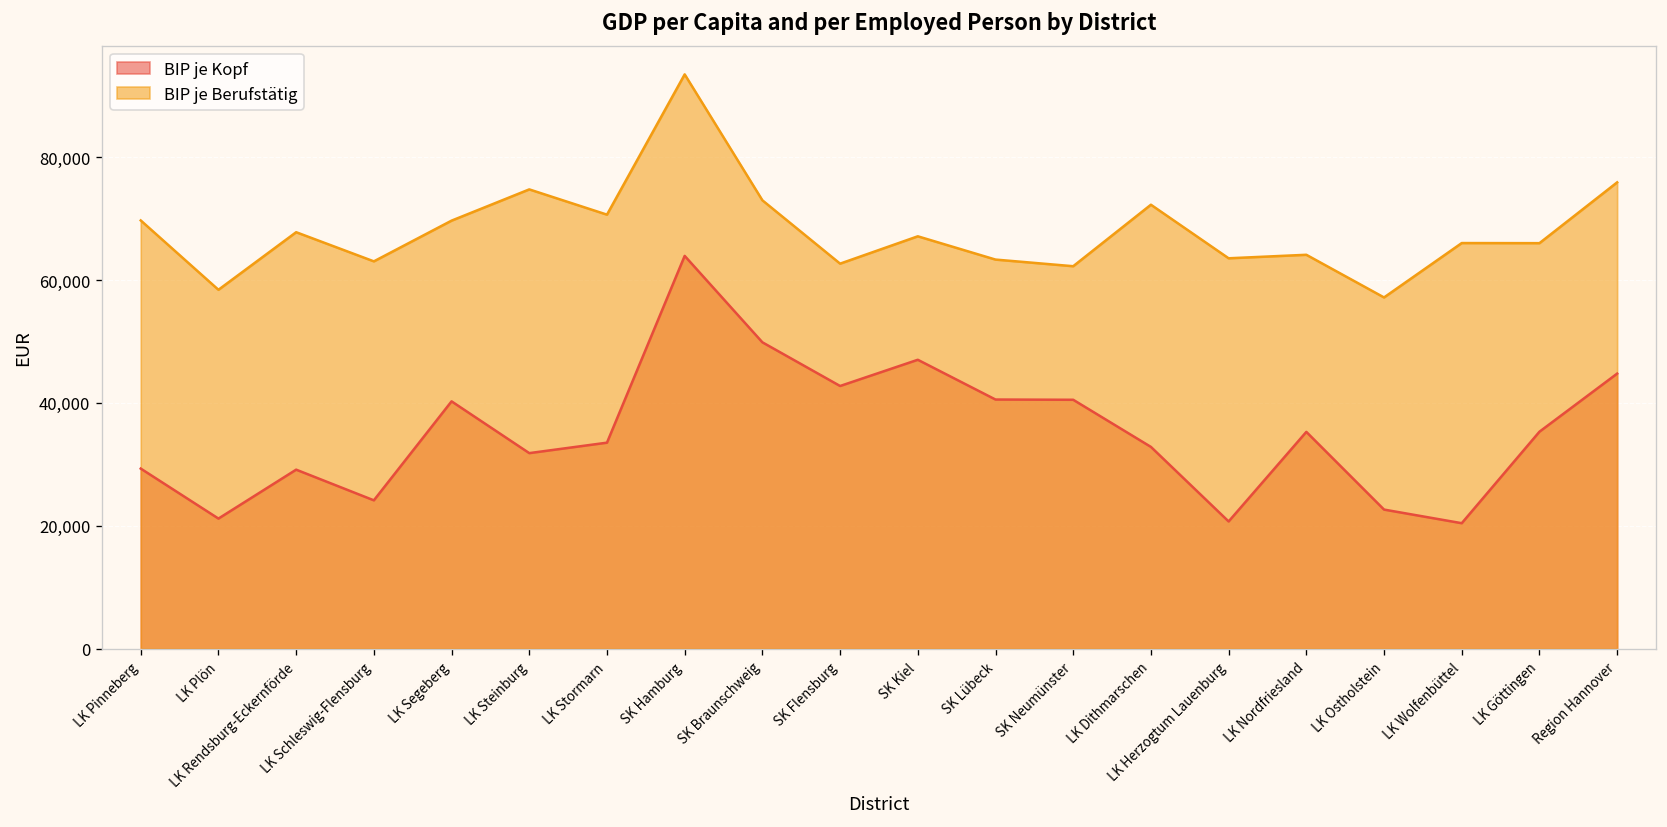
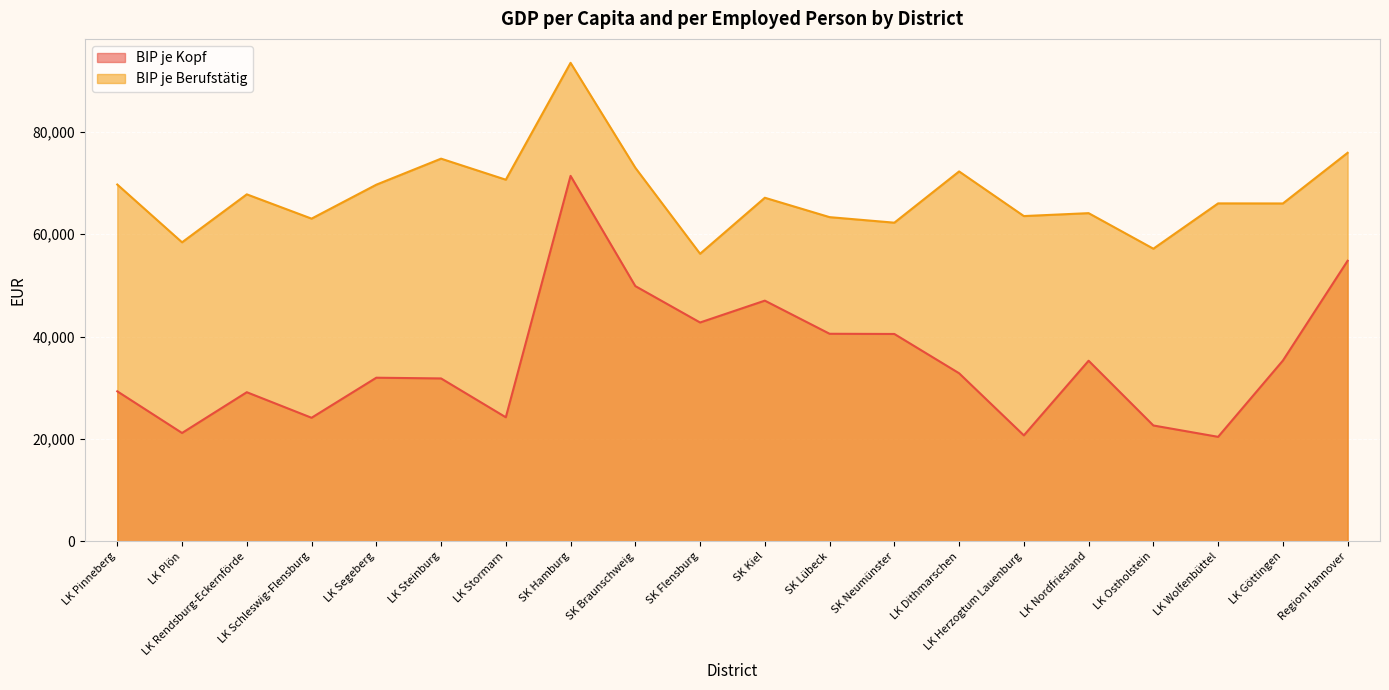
  {
    "BIP je Kopf": {
      "LK Pinneberg": "29,000",
      "LK Plön": "21,000",
      "LK Rendsburg-Eckernförde": "29,000",
      "LK Schleswig-Flensburg": "24,000",
-     "LK Segeberg": "40,000",
+     "LK Segeberg": "32,000",
      "LK Steinburg": "32,000",
-     "LK Stormarn": "34,000",
-     "SK Hamburg": "64,000",
+     "LK Stormarn": "24,000",
+     "SK Hamburg": "71,000",
      "SK Braunschweig": "50,000",
      "SK Flensburg": "43,000",
      "SK Kiel": "47,000",
      "SK Lübeck": "41,000",
      "SK Neumünster": "41,000",
      "LK Dithmarschen": "33,000",
      "LK Herzogtum Lauenburg": "21,000",
      "LK Nordfriesland": "35,000",
      "LK Ostholstein": "23,000",
      "LK Wolfenbüttel": "20,000",
      "LK Göttingen": "35,000",
-     "Region Hannover": "45,000"
+     "Region Hannover": "55,000"
    },
    "BIP je Berufstätig": {
      "LK Pinneberg": "70,000",
      "LK Plön": "58,000",
      "LK Rendsburg-Eckernförde": "68,000",
      "LK Schleswig-Flensburg": "63,000",
      "LK Segeberg": "70,000",
      "LK Steinburg": "75,000",
      "LK Stormarn": "71,000",
      "SK Hamburg": "93,000",
      "SK Braunschweig": "73,000",
-     "SK Flensburg": "63,000",
+     "SK Flensburg": "56,000",
      "SK Kiel": "67,000",
      "SK Lübeck": "63,000",
      "SK Neumünster": "62,000",
      "LK Dithmarschen": "72,000",
      "LK Herzogtum Lauenburg": "64,000",
      "LK Nordfriesland": "64,000",
      "LK Ostholstein": "57,000",
      "LK Wolfenbüttel": "66,000",
      "LK Göttingen": "66,000",
      "Region Hannover": "76,000"
    }
  }
